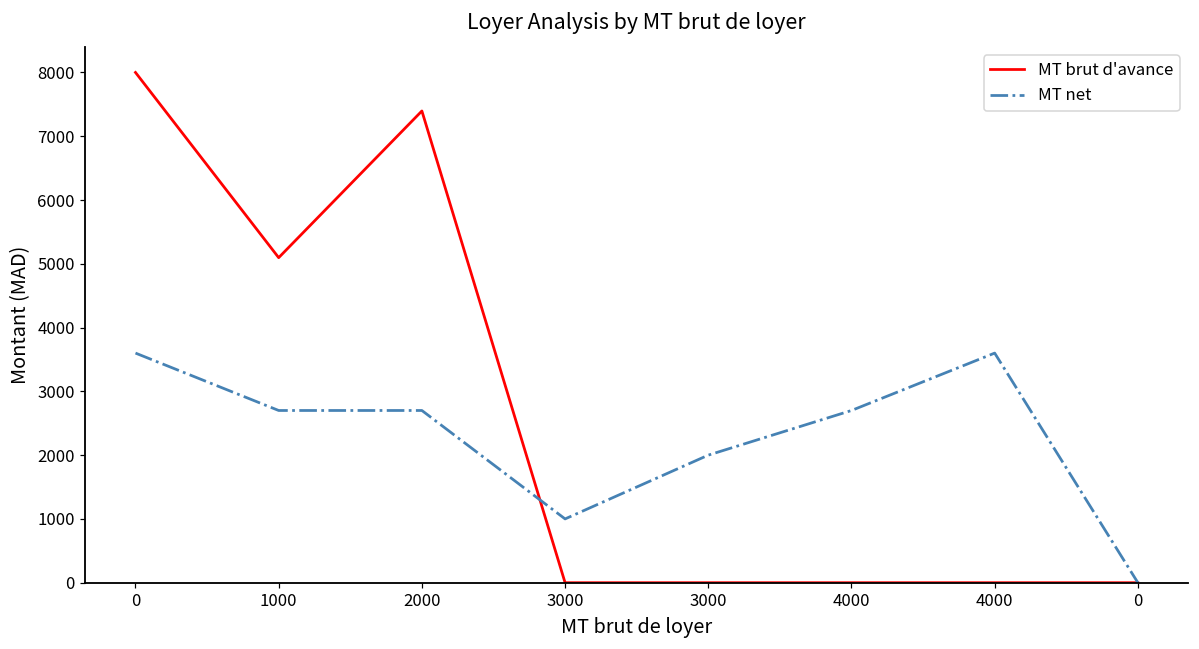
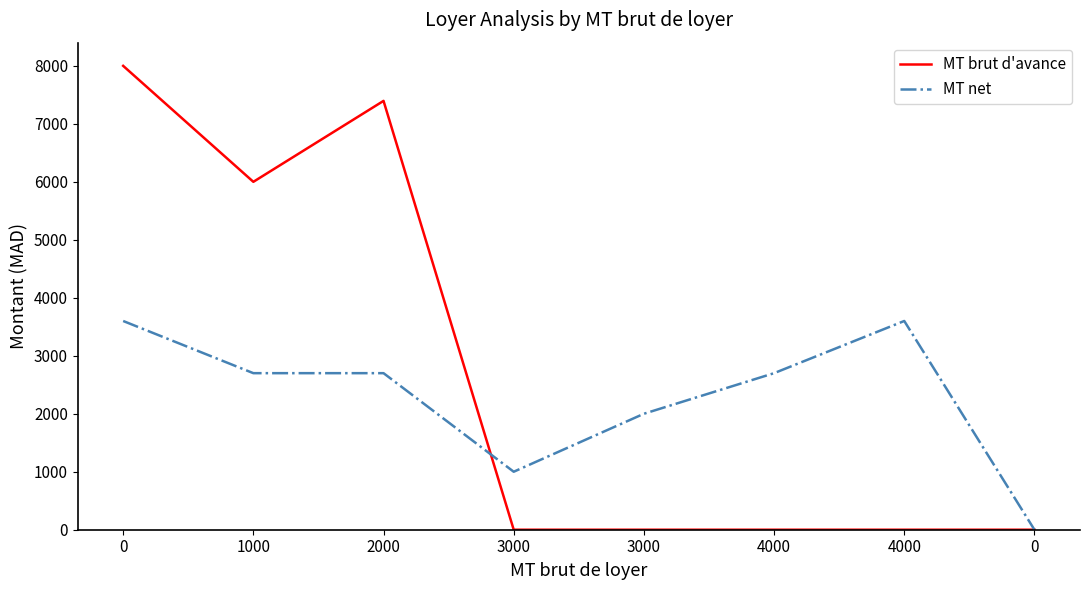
  {
    "MT brut d'avance": {
-     "1000": 5100,
+     "1000": 6000,
      "2000": 7400
    },
    "MT net": {
      "1000": 2700,
      "2000": 2700
    }
  }
